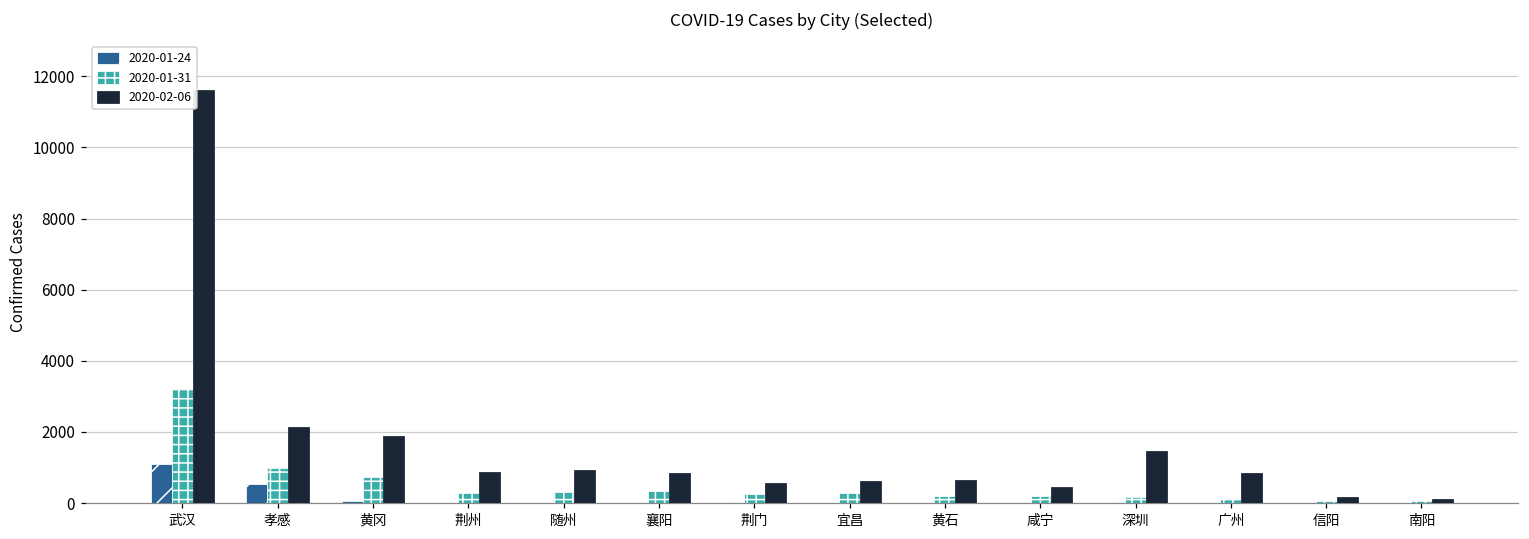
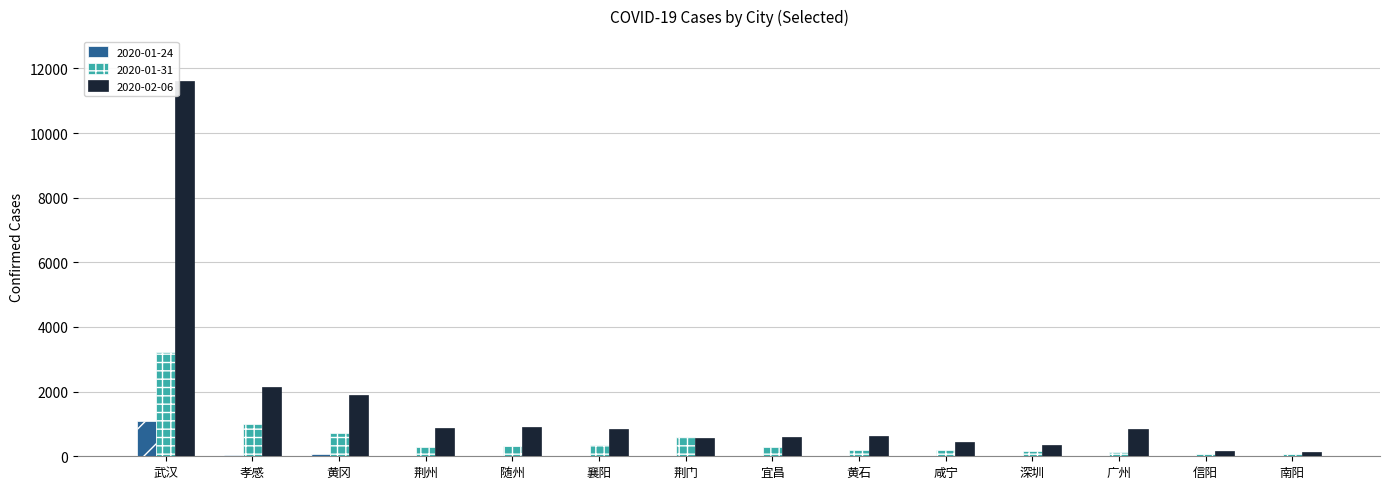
  {
    "2020-01-24": {
      "武汉": 1100,
-     "孝感": 500,
+     "孝感": 0,
      "襄阳": 0,
      "黄石": 0,
      "咸宁": 0,
      "信阳": 0,
      "南阳": 0
    },
    "2020-01-31": {
      "武汉": 3200,
      "孝感": 1000,
      "黄冈": 700,
      "荆州": 300,
      "随州": 300,
      "襄阳": 300,
-     "荆门": 300,
+     "荆门": 600,
      "宜昌": 300,
      "黄石": 200,
      "咸宁": 200,
      "深圳": 200,
      "广州": 100
    },
    "2020-02-06": {
      "武汉": 11600,
      "孝感": 2100,
      "黄冈": 1900,
      "荆州": 900,
      "随州": 900,
      "襄阳": 800,
      "荆门": 600,
      "宜昌": 600,
      "黄石": 600,
      "咸宁": 400,
-     "深圳": 1500,
+     "深圳": 300,
      "广州": 800,
      "信阳": 200,
      "南阳": 100
    }
  }
